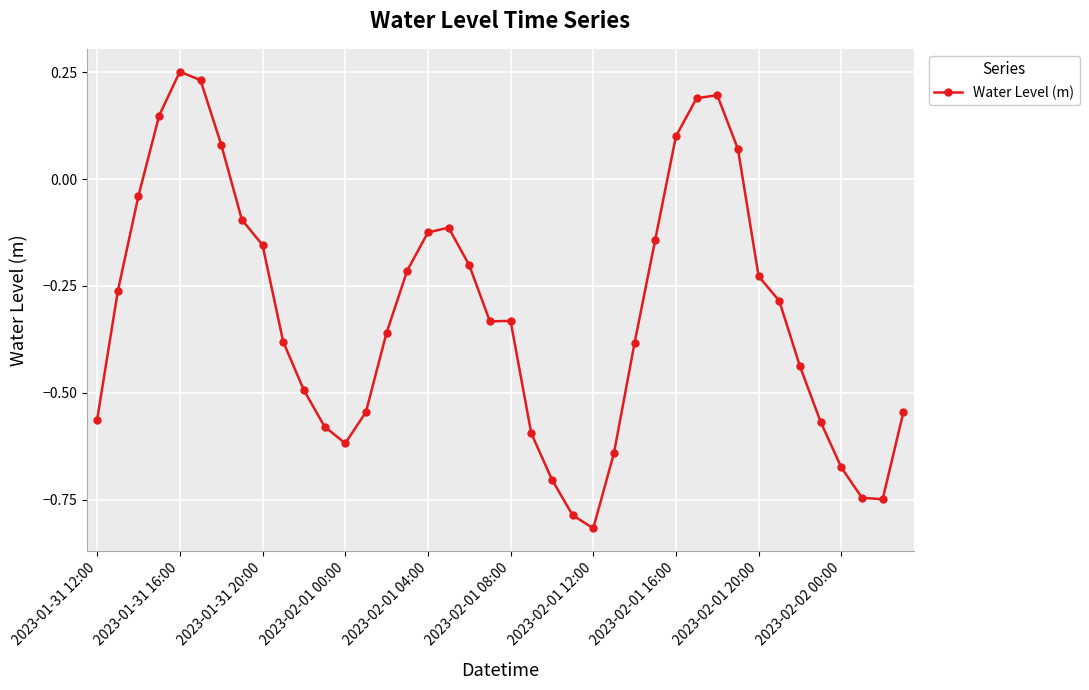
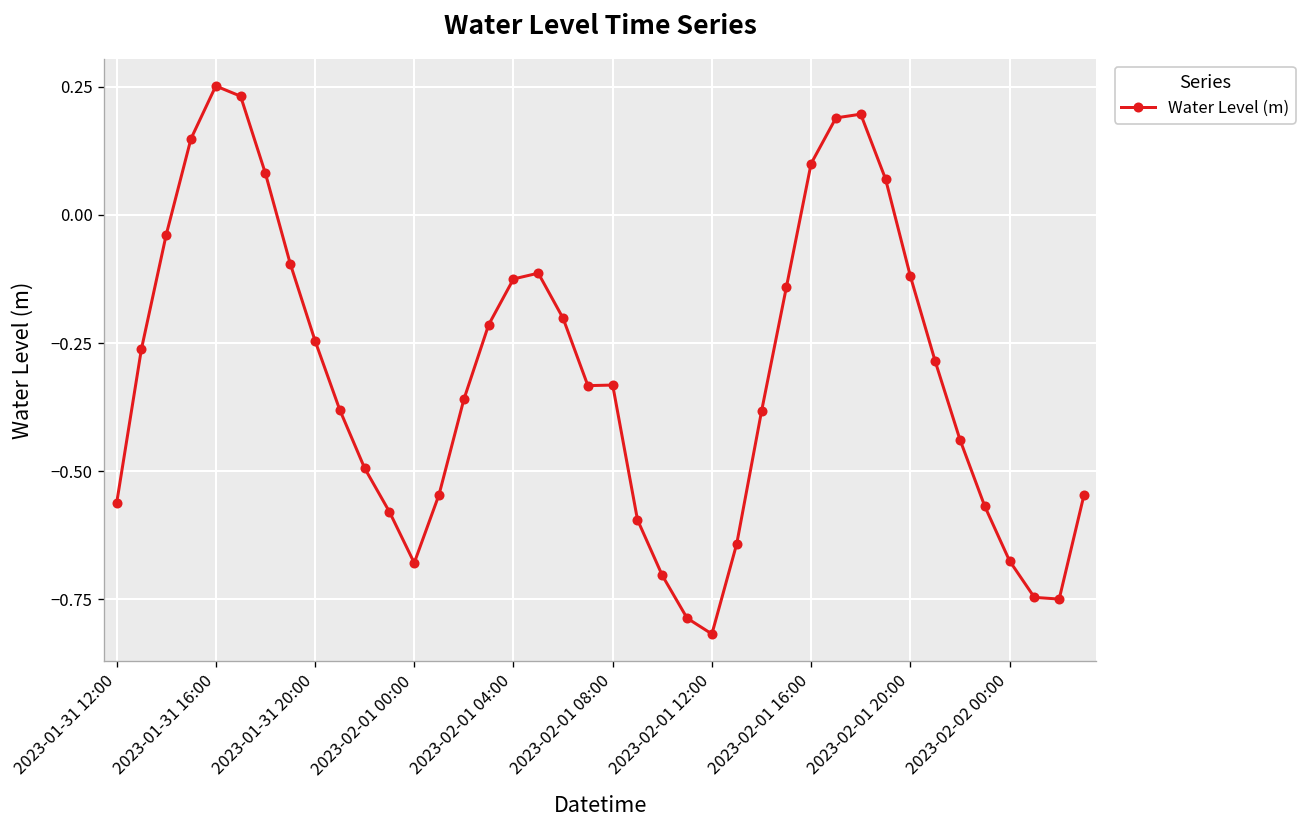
  {
    "2023-01-31 12:00": -0.56,
    "2023-01-31 16:00": 0.25,
-   "2023-01-31 20:00": -0.15,
-   "2023-02-01 00:00": -0.62,
+   "2023-01-31 20:00": -0.25,
+   "2023-02-01 00:00": -0.68,
    "2023-02-01 04:00": -0.12,
    "2023-02-01 08:00": -0.33,
    "2023-02-01 12:00": -0.82,
    "2023-02-01 16:00": 0.10,
-   "2023-02-01 20:00": -0.23,
+   "2023-02-01 20:00": -0.12,
    "2023-02-02 00:00": -0.67
  }
